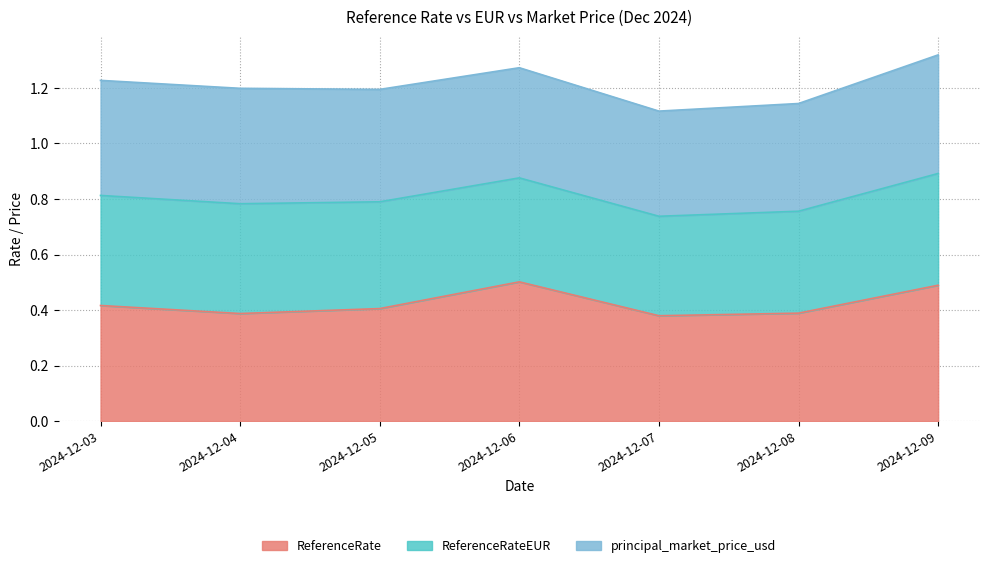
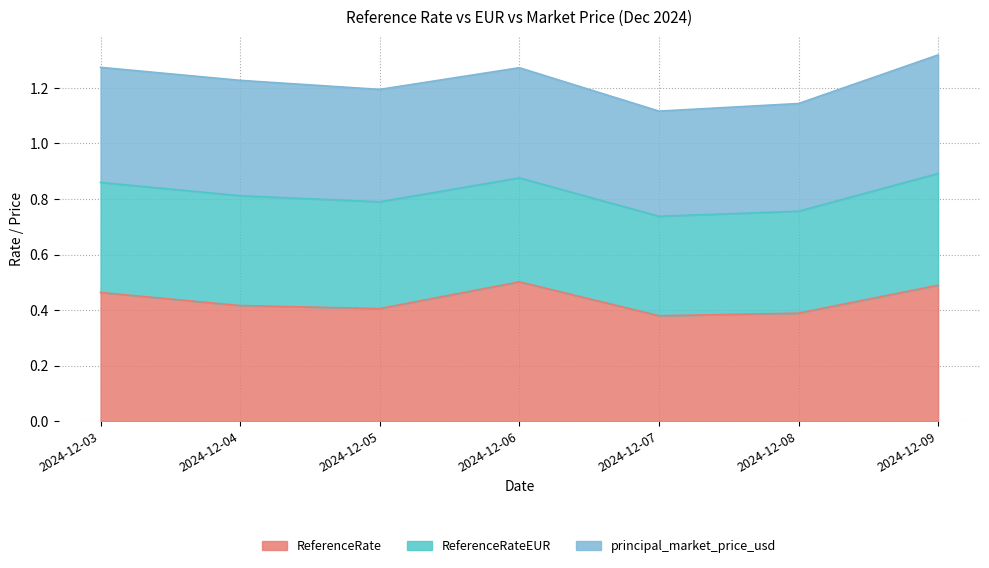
  {
    "ReferenceRate": {
-     "2024-12-03": 0.42,
-     "2024-12-04": 0.39,
+     "2024-12-03": 0.46,
+     "2024-12-04": 0.42,
      "2024-12-05": 0.41,
      "2024-12-06": 0.50,
      "2024-12-07": 0.38,
      "2024-12-08": 0.39,
      "2024-12-09": 0.49
    }
  }
